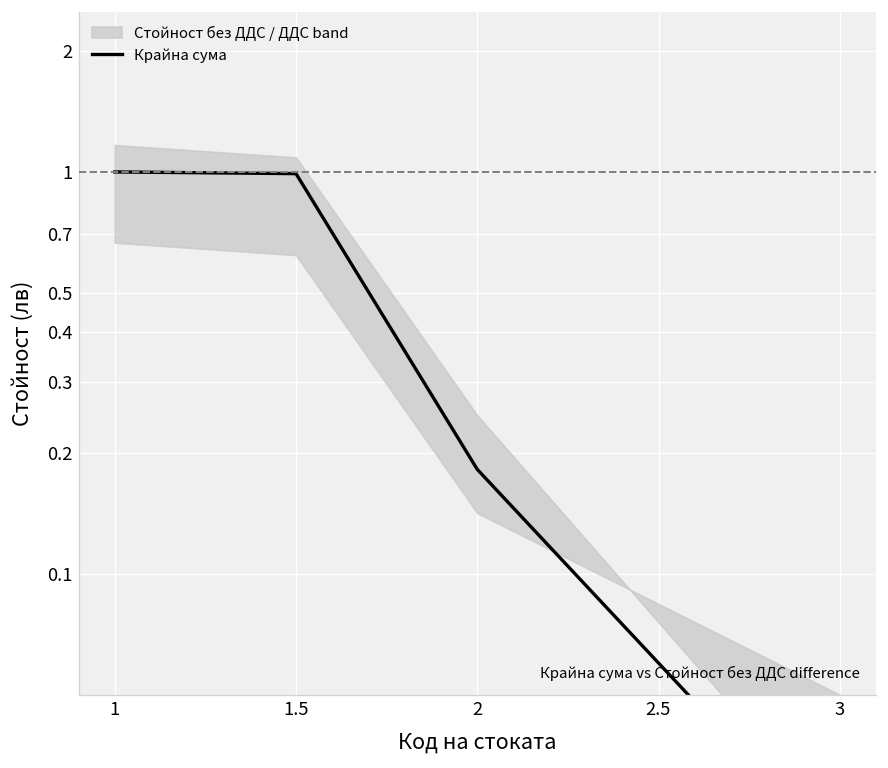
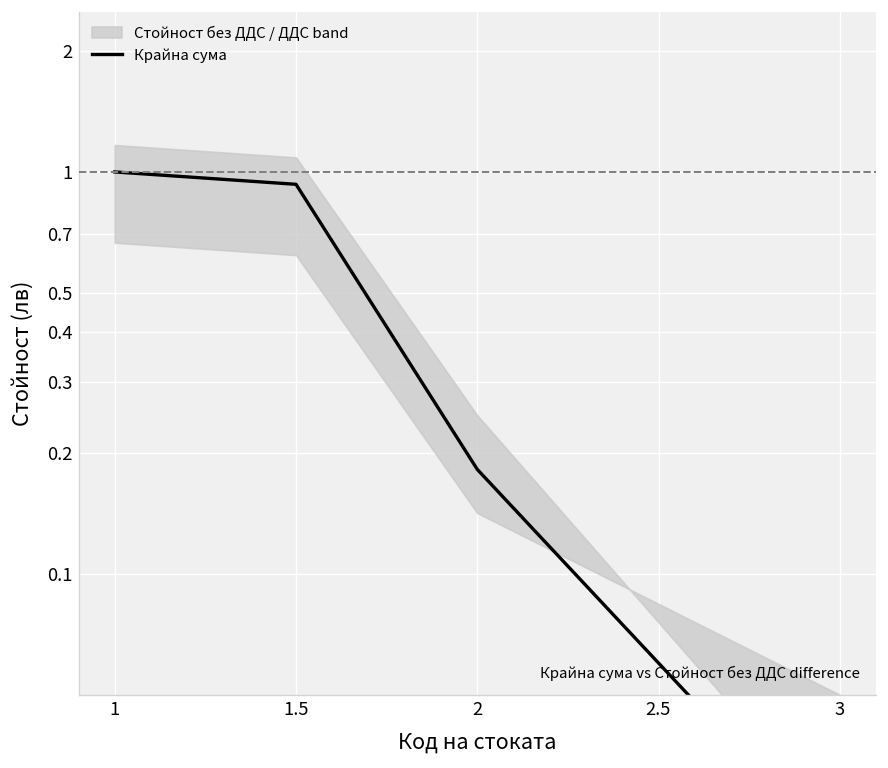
  {
    "Крайна сума": {
      "1": 1.00,
-     "1.5": 0.99,
+     "1.5": 0.93,
      "2": 0.18
    }
  }
